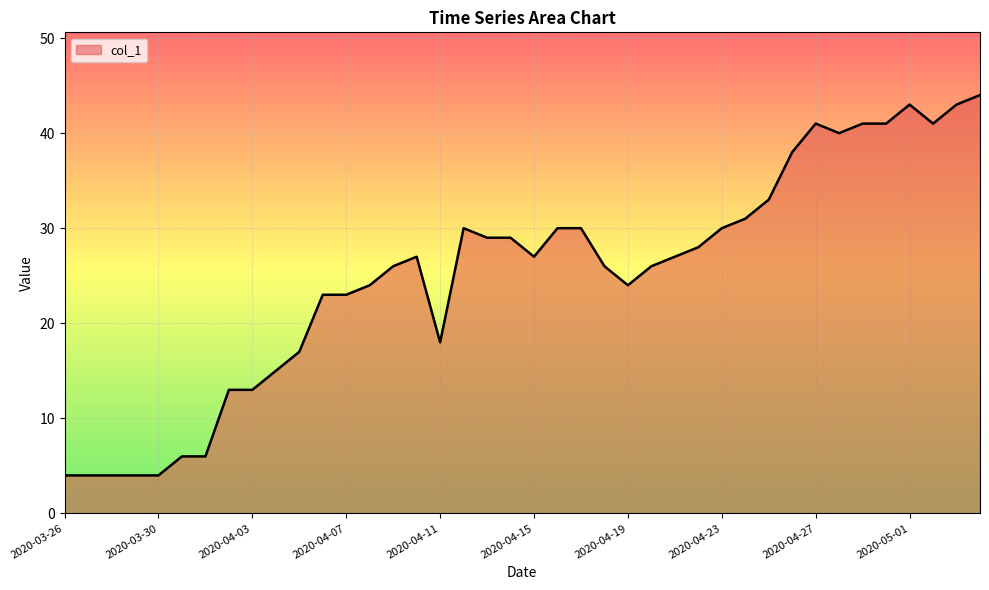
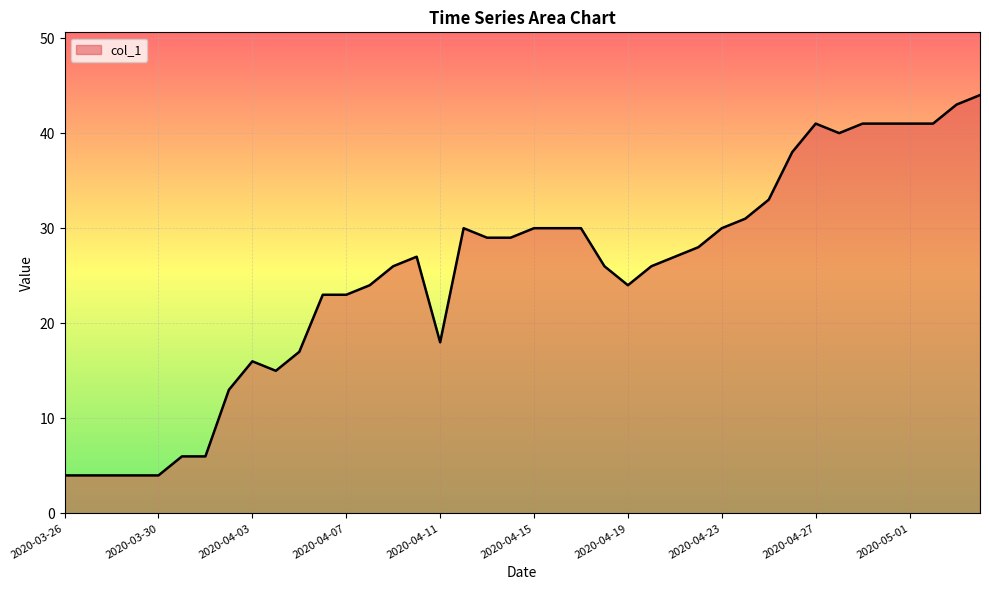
  {
    "2020-03-26": 4,
    "2020-03-30": 4,
-   "2020-04-03": 13,
+   "2020-04-03": 16,
    "2020-04-07": 23,
    "2020-04-11": 18,
-   "2020-04-15": 27,
+   "2020-04-15": 30,
    "2020-04-19": 24,
    "2020-04-23": 30,
    "2020-04-27": 41,
-   "2020-05-01": 43
+   "2020-05-01": 41
  }
